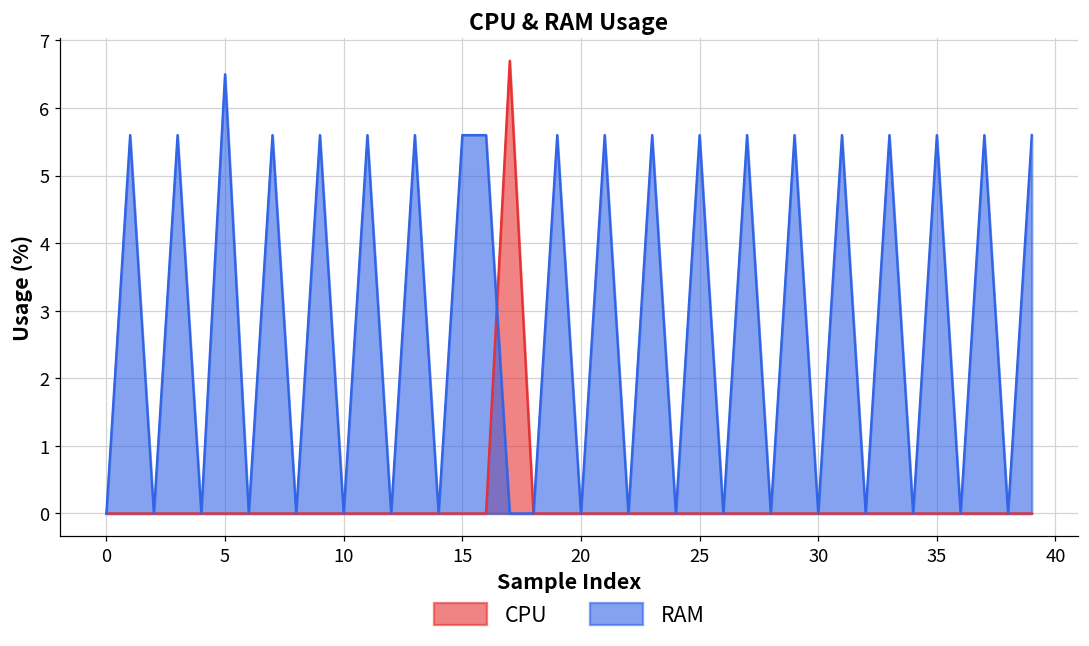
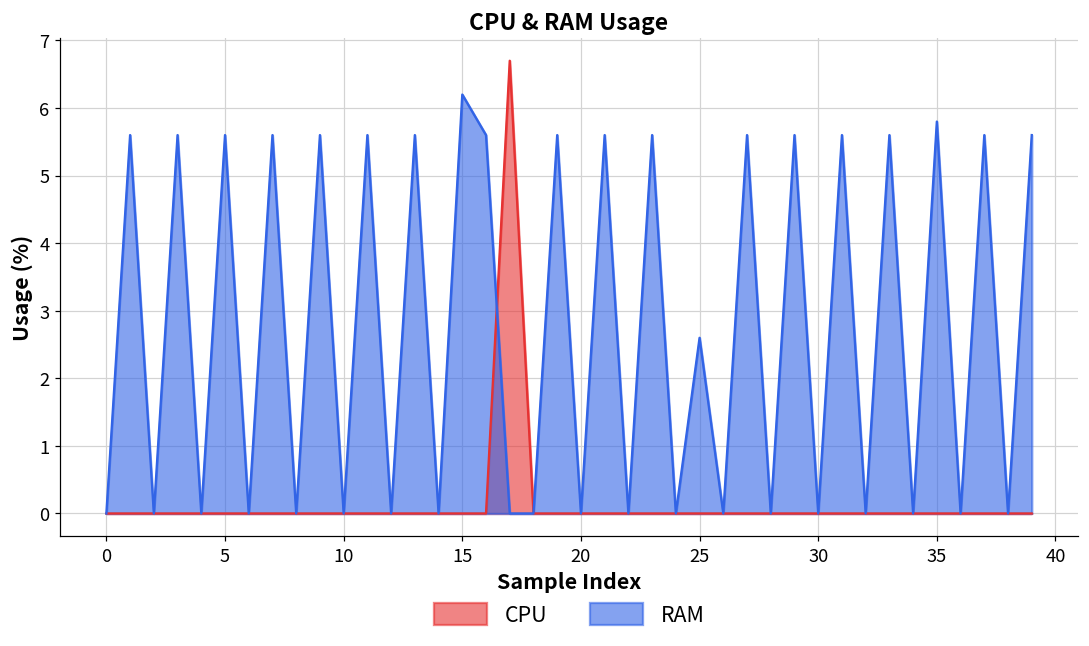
  {
    "CPU": {
      "5": 0.0,
      "15": 0.0,
      "25": 0.0,
      "35": 0.0
    },
    "RAM": {
-     "5": 6.5,
-     "15": 5.6,
-     "25": 5.6,
-     "35": 5.6
+     "5": 5.6,
+     "15": 6.2,
+     "25": 2.6,
+     "35": 5.8
    }
  }
